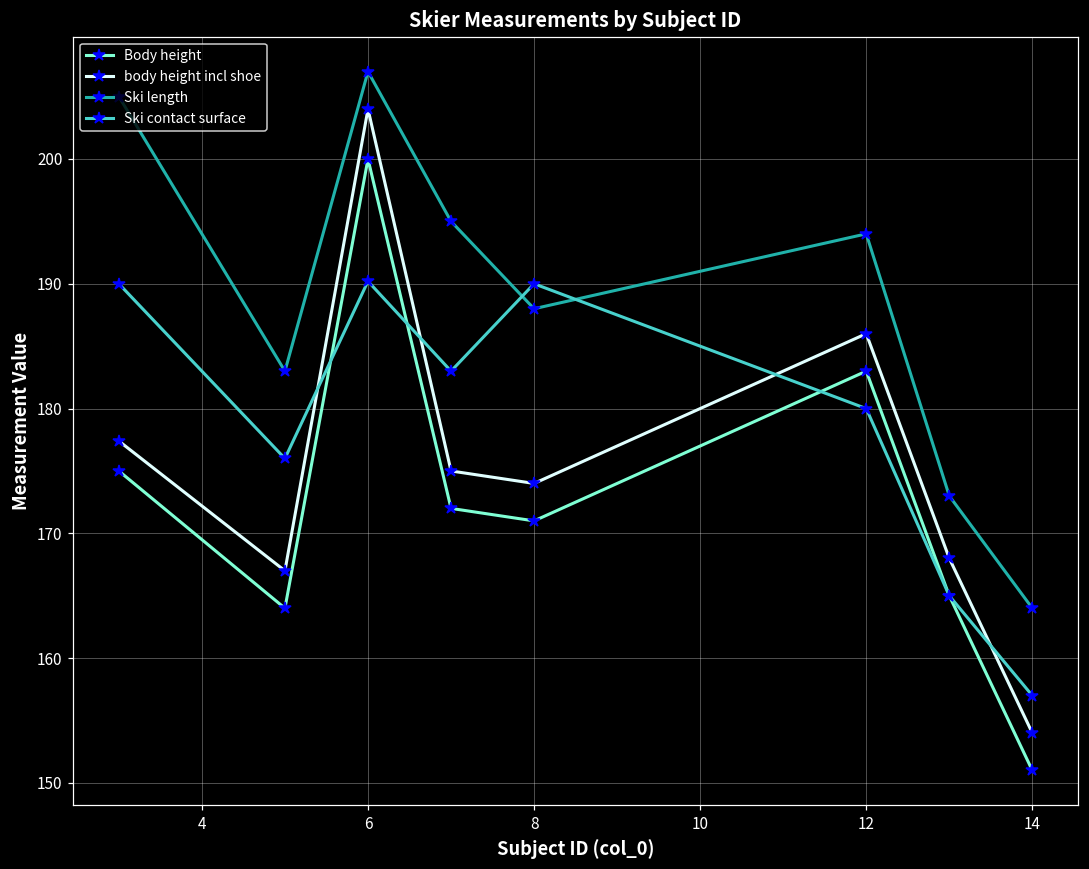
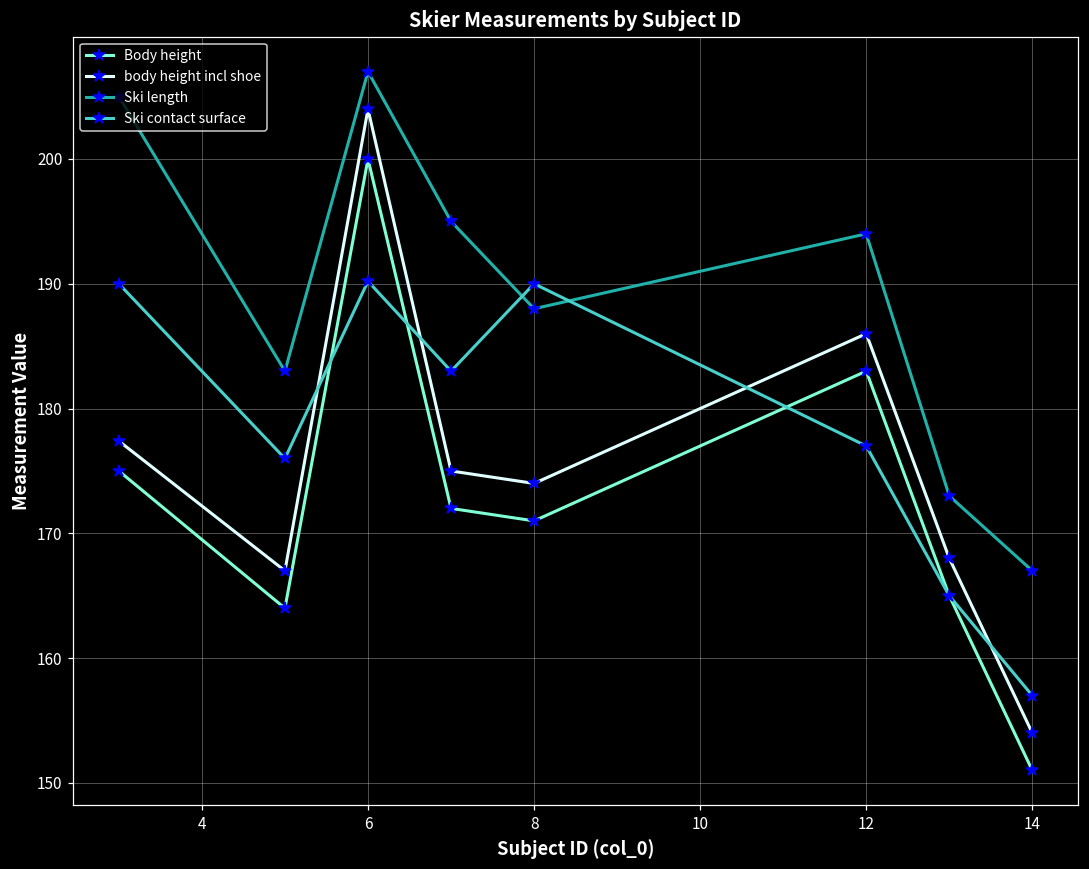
  {
    "Body height": {
      "6": 200,
      "8": 171,
      "12": 183,
      "14": 151
    },
    "body height incl shoe": {
      "6": 204,
      "8": 174,
      "12": 186,
      "14": 154
    },
    "Ski length": {
      "6": 207,
      "8": 188,
      "12": 194,
-     "14": 164
+     "14": 167
    },
    "Ski contact surface": {
      "6": 190,
      "8": 190,
-     "12": 180,
+     "12": 177,
      "14": 157
    }
  }
